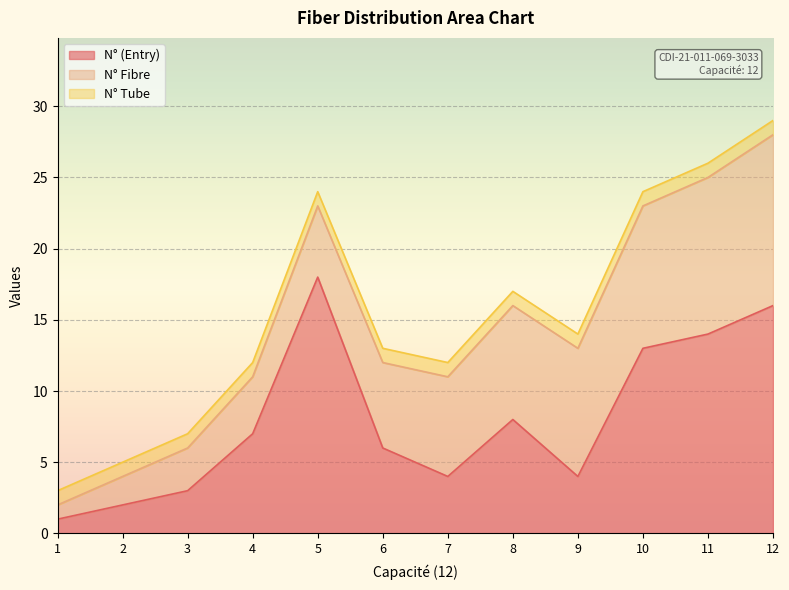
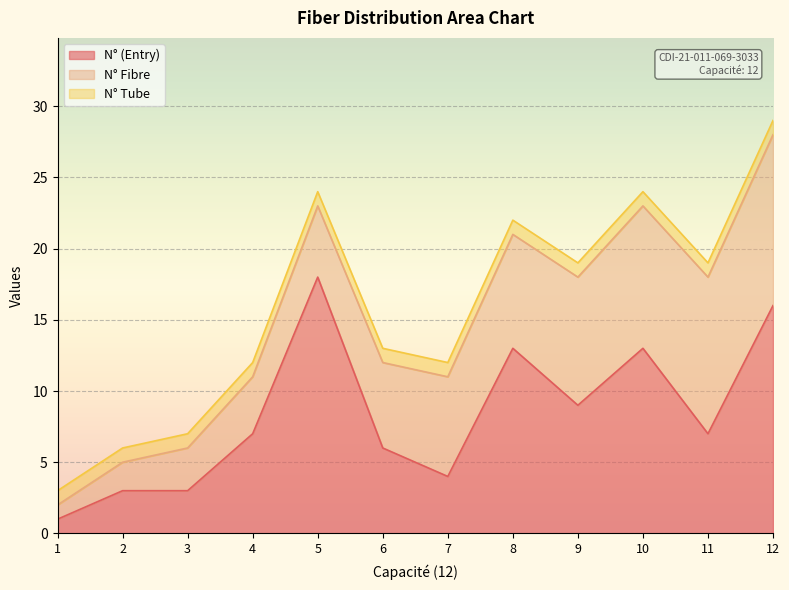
  {
    "N° (Entry)": {
      "1": 1,
-     "2": 2,
+     "2": 3,
      "3": 3,
      "4": 7,
      "5": 18,
      "6": 6,
      "7": 4,
-     "8": 8,
-     "9": 4,
+     "8": 13,
+     "9": 9,
      "10": 13,
-     "11": 14,
+     "11": 7,
      "12": 16
    }
  }
